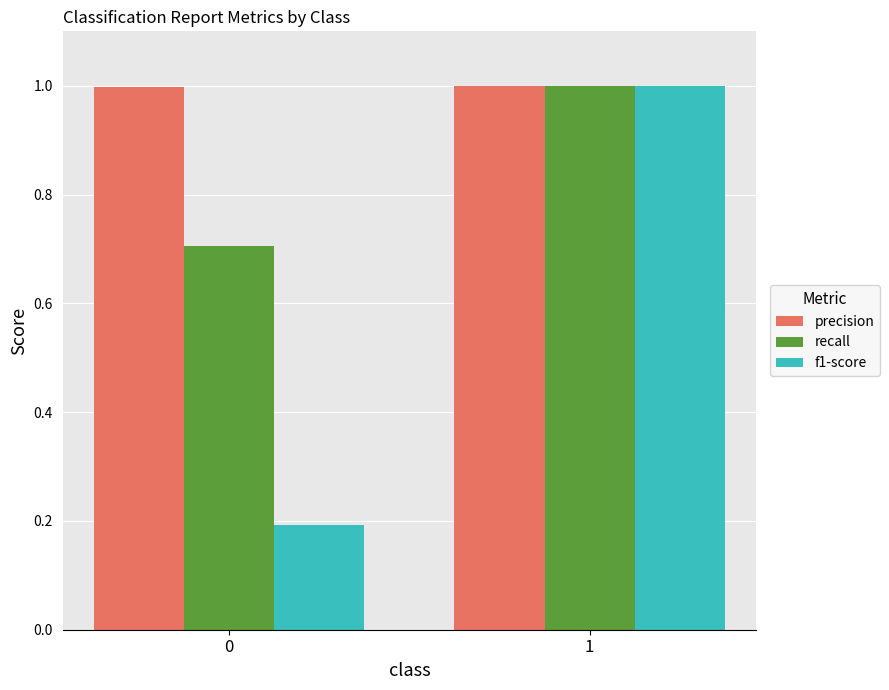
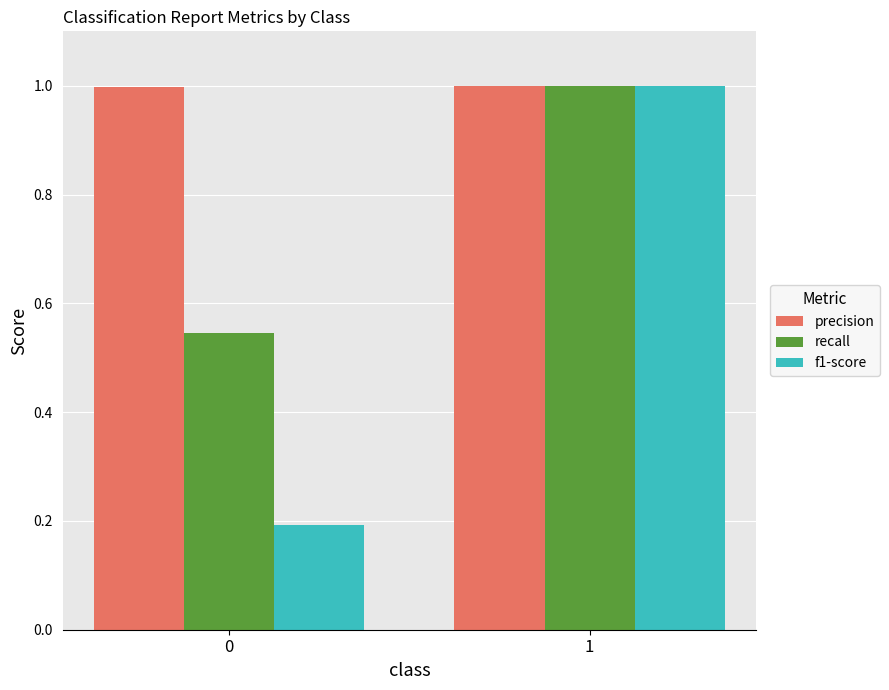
  {
    "precision": {
      "0": 1.00,
      "1": 1.00
    },
    "recall": {
-     "0": 0.71,
+     "0": 0.54,
      "1": 1.00
    },
    "f1-score": {
      "0": 0.19,
      "1": 1.00
    }
  }
